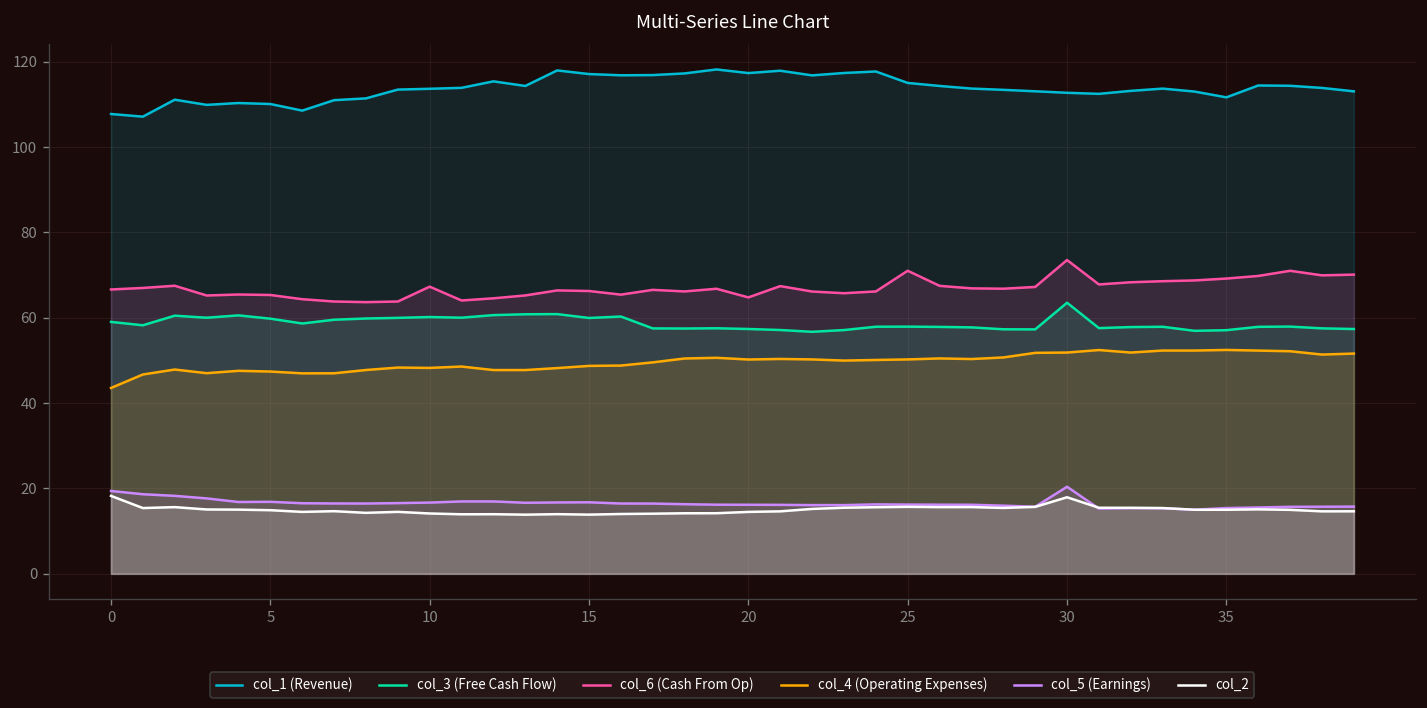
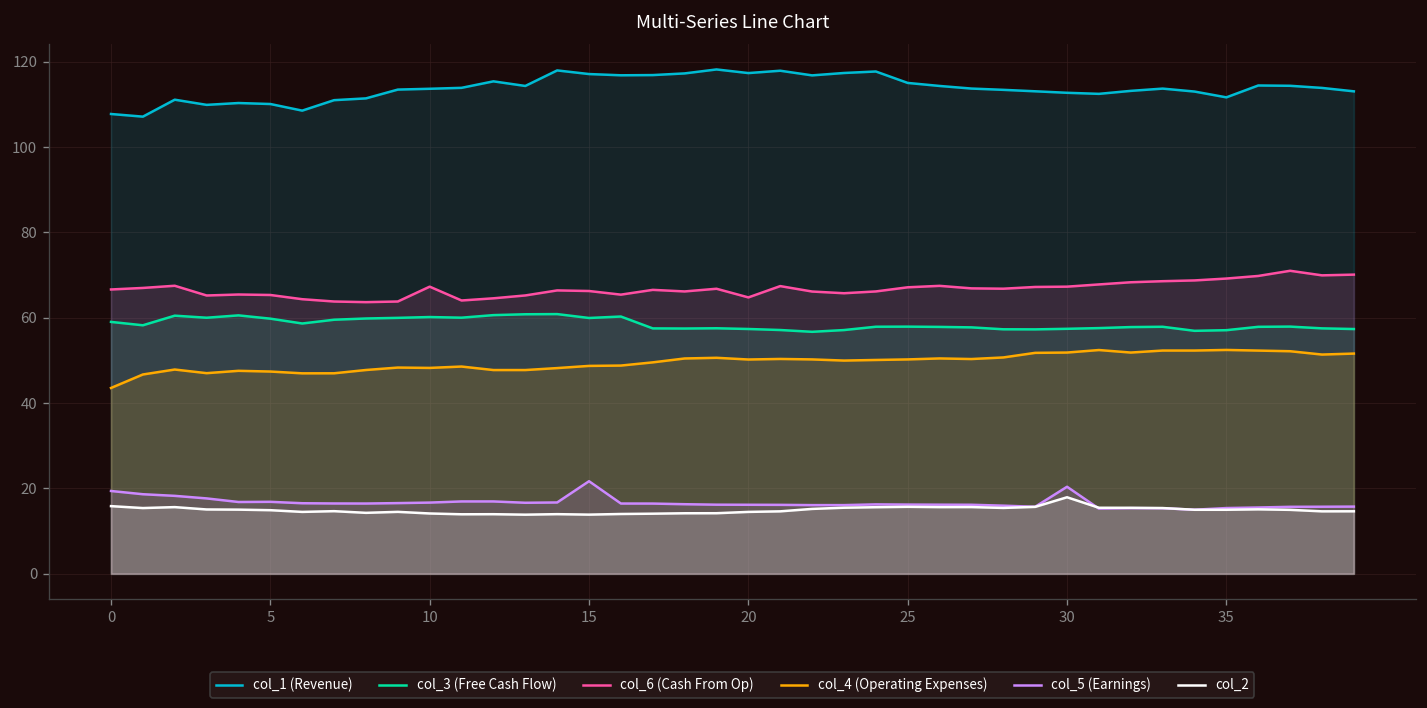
  {
    "col_1 (Revenue)": {
      "0": 108,
      "5": 110,
      "10": 114,
      "15": 117,
      "20": 117,
      "25": 115,
      "30": 113,
      "35": 112
    },
    "col_3 (Free Cash Flow)": {
      "0": 59,
      "5": 60,
      "10": 60,
      "15": 60,
      "20": 57,
      "25": 58,
-     "30": 64,
+     "30": 57,
      "35": 57
    },
    "col_6 (Cash From Op)": {
      "0": 67,
      "5": 65,
      "10": 67,
      "15": 66,
      "20": 65,
-     "25": 71,
-     "30": 74,
+     "25": 67,
+     "30": 67,
      "35": 69
    },
    "col_4 (Operating Expenses)": {
      "0": 44,
      "5": 47,
      "10": 48,
      "15": 49,
      "20": 50,
      "25": 50,
      "30": 52,
      "35": 52
    },
    "col_5 (Earnings)": {
      "0": 19,
      "5": 17,
      "10": 17,
-     "15": 17,
+     "15": 22,
      "20": 16,
      "30": 20
    },
    "col_2": {
-     "0": 18,
+     "0": 16,
      "5": 15,
      "10": 14,
      "15": 14,
      "20": 15,
      "30": 18
    }
  }
